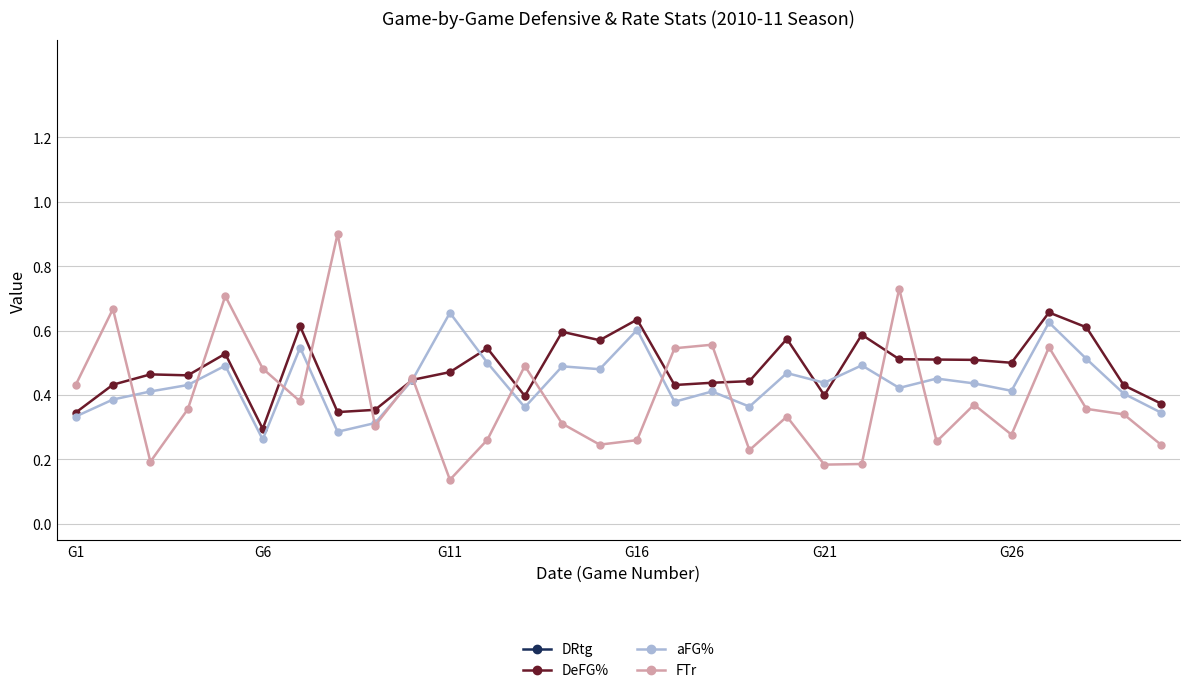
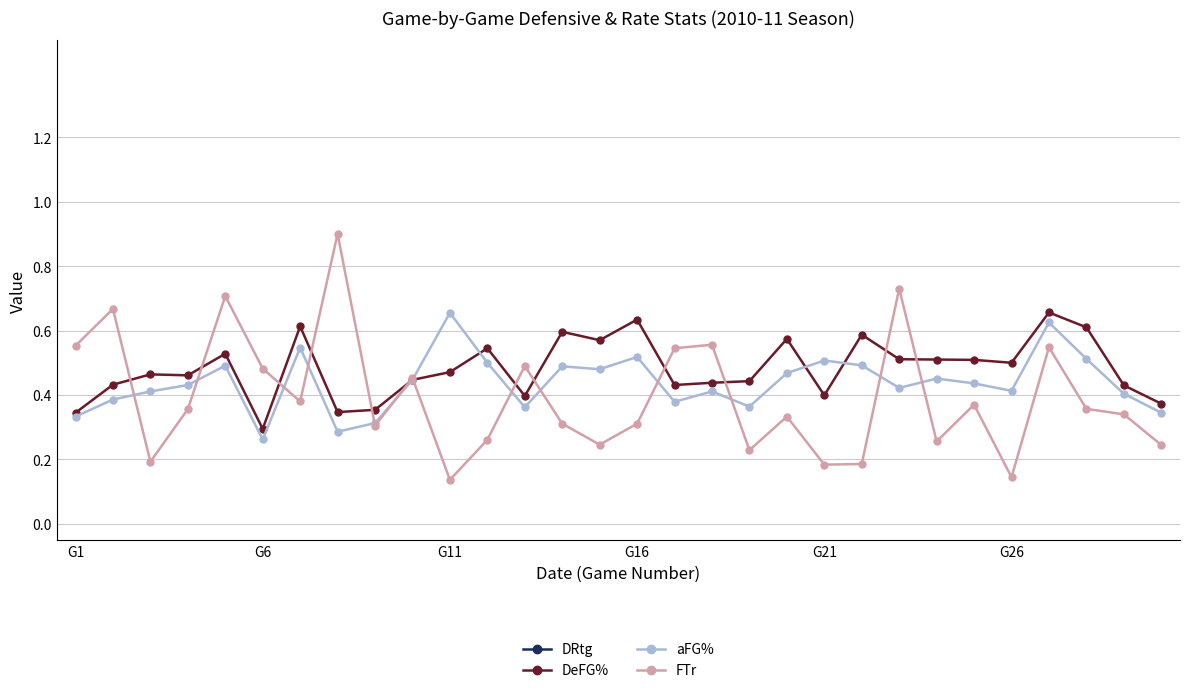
  {
    "DeFG%": {
      "G1": 0.35,
      "G6": 0.30,
      "G11": 0.47,
      "G16": 0.63,
      "G21": 0.40,
      "G26": 0.50
    },
    "aFG%": {
      "G1": 0.33,
      "G6": 0.26,
      "G11": 0.66,
-     "G16": 0.60,
-     "G21": 0.44,
+     "G16": 0.52,
+     "G21": 0.51,
      "G26": 0.41
    },
    "FTr": {
-     "G1": 0.43,
+     "G1": 0.55,
      "G6": 0.48,
      "G11": 0.14,
-     "G16": 0.26,
+     "G16": 0.31,
      "G21": 0.18,
-     "G26": 0.28
+     "G26": 0.15
    }
  }
